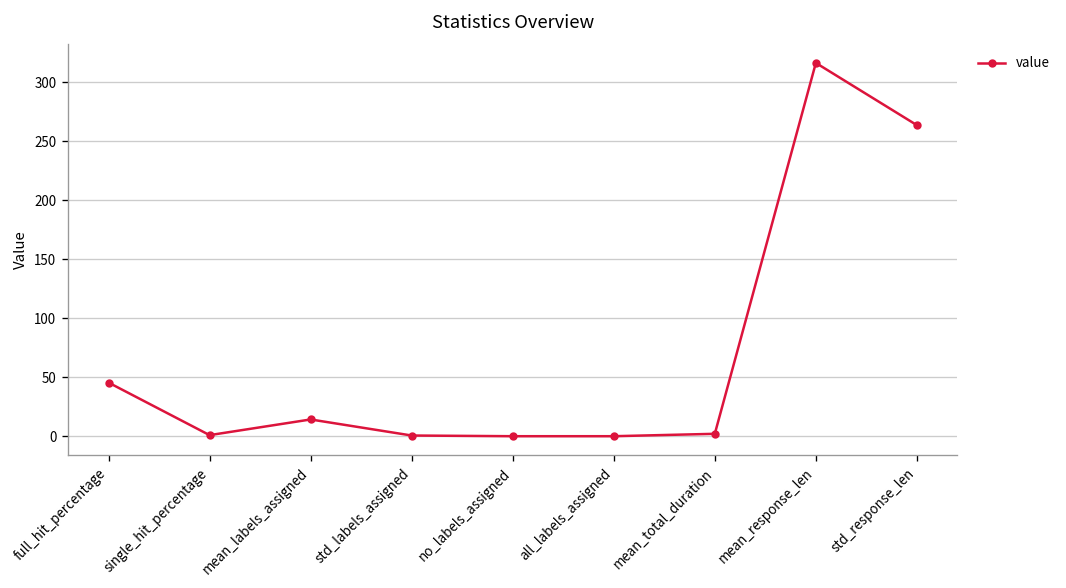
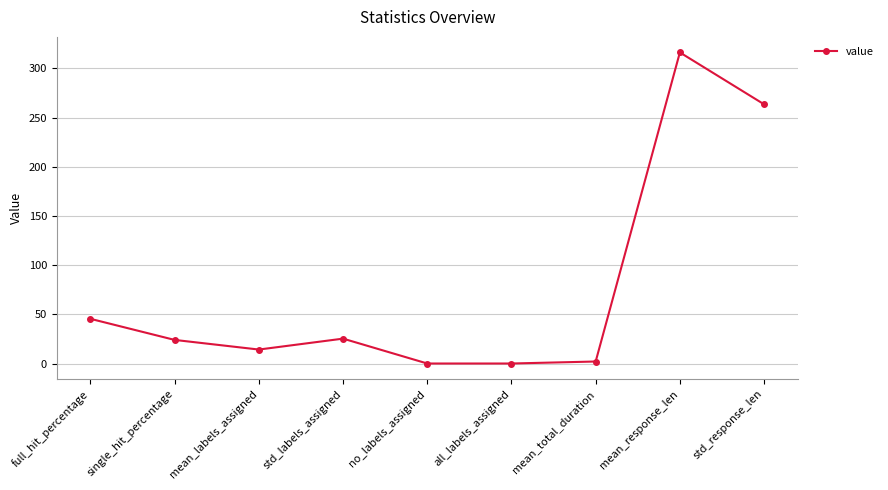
  {
    "full_hit_percentage": 50,
-   "single_hit_percentage": 0,
+   "single_hit_percentage": 20,
    "mean_labels_assigned": 10,
-   "std_labels_assigned": 0,
+   "std_labels_assigned": 30,
    "no_labels_assigned": 0,
    "all_labels_assigned": 0,
    "mean_total_duration": 0,
    "mean_response_len": 320,
    "std_response_len": 260
  }
